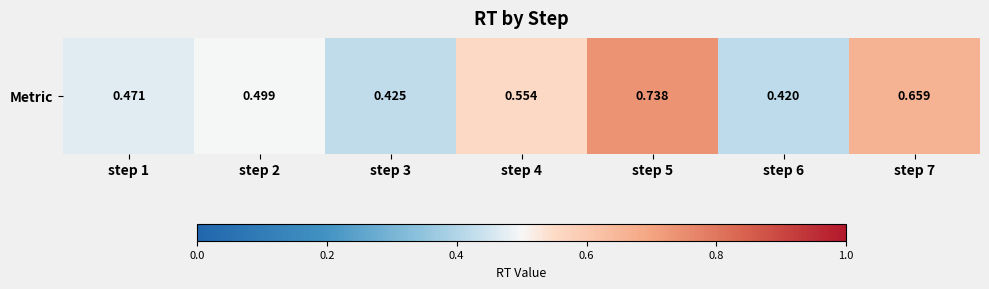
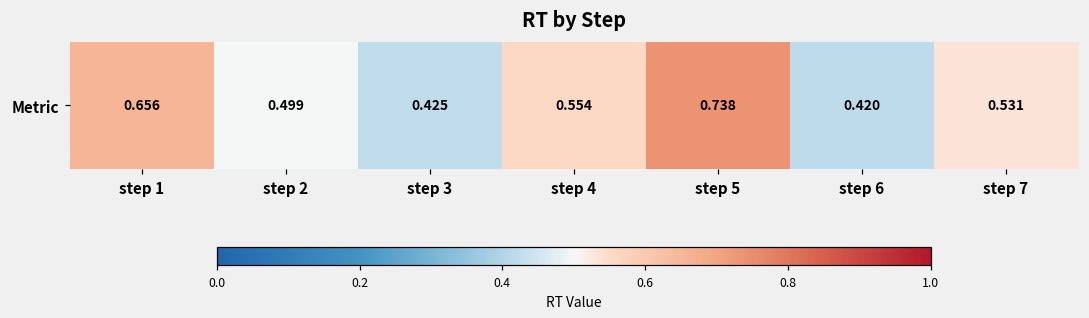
  {
    "Metric": {
-     "step 1": 0.471,
+     "step 1": 0.656,
      "step 2": 0.499,
      "step 3": 0.425,
      "step 4": 0.554,
      "step 5": 0.738,
      "step 6": 0.420,
-     "step 7": 0.659
+     "step 7": 0.531
    }
  }
